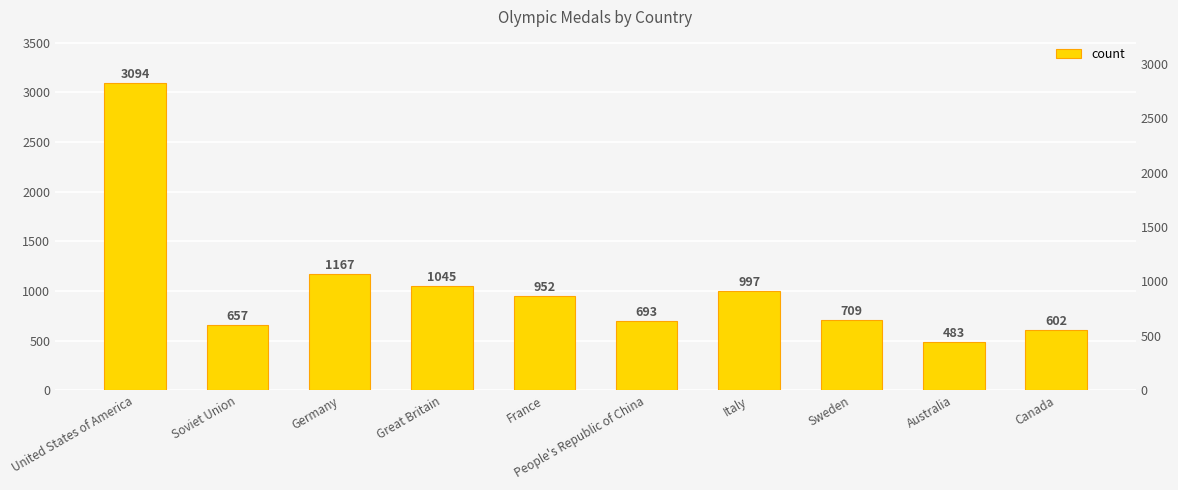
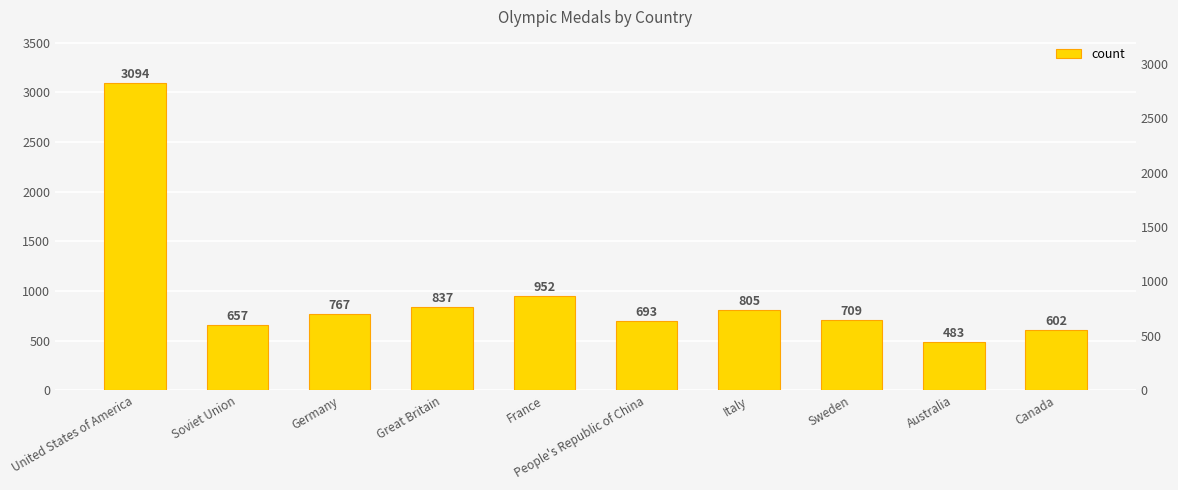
  {
    "United States of America": 3094,
    "Soviet Union": 657,
-   "Germany": 1167,
-   "Great Britain": 1045,
+   "Germany": 767,
+   "Great Britain": 837,
    "France": 952,
    "People's Republic of China": 693,
-   "Italy": 997,
+   "Italy": 805,
    "Sweden": 709,
    "Australia": 483,
    "Canada": 602
  }
